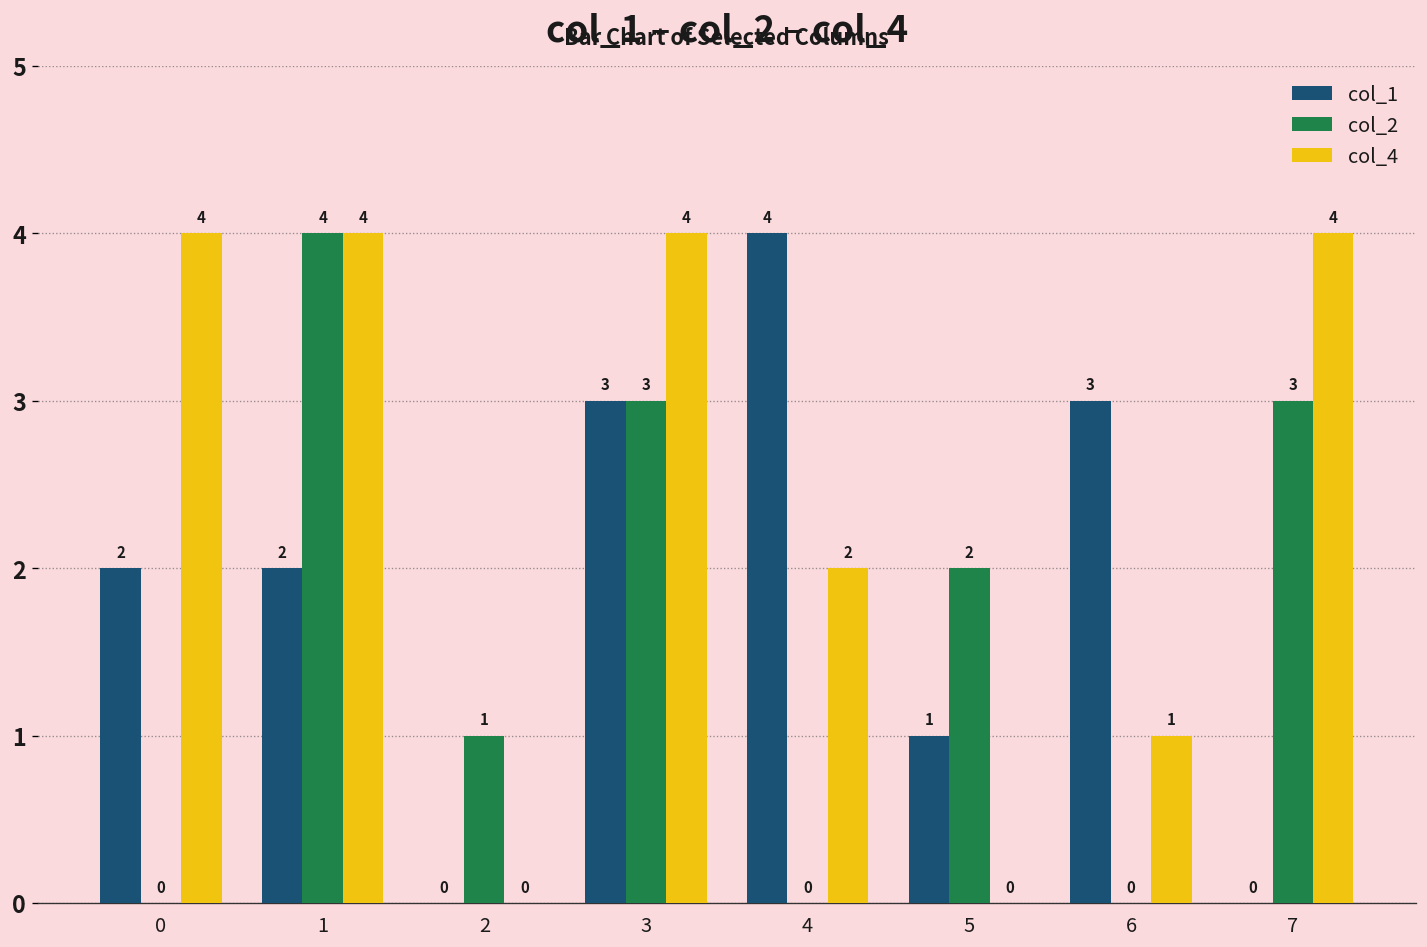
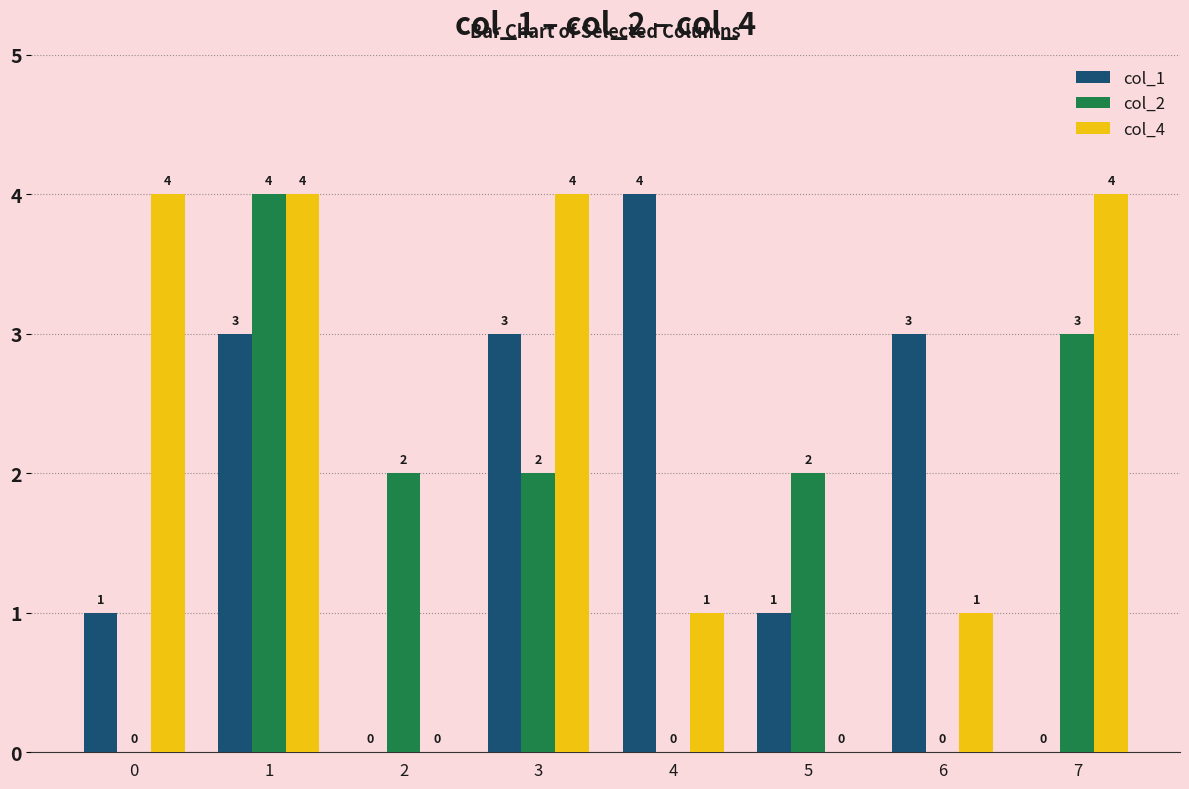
  {
    "col_1": {
-     "0": 2,
-     "1": 2,
+     "0": 1,
+     "1": 3,
      "2": 0,
      "3": 3,
      "4": 4,
      "5": 1,
      "6": 3,
      "7": 0
    },
    "col_2": {
      "0": 0,
      "1": 4,
-     "2": 1,
-     "3": 3,
+     "2": 2,
+     "3": 2,
      "4": 0,
      "5": 2,
      "6": 0,
      "7": 3
    },
    "col_4": {
      "0": 4,
      "1": 4,
      "2": 0,
      "3": 4,
-     "4": 2,
+     "4": 1,
      "5": 0,
      "6": 1,
      "7": 4
    }
  }
